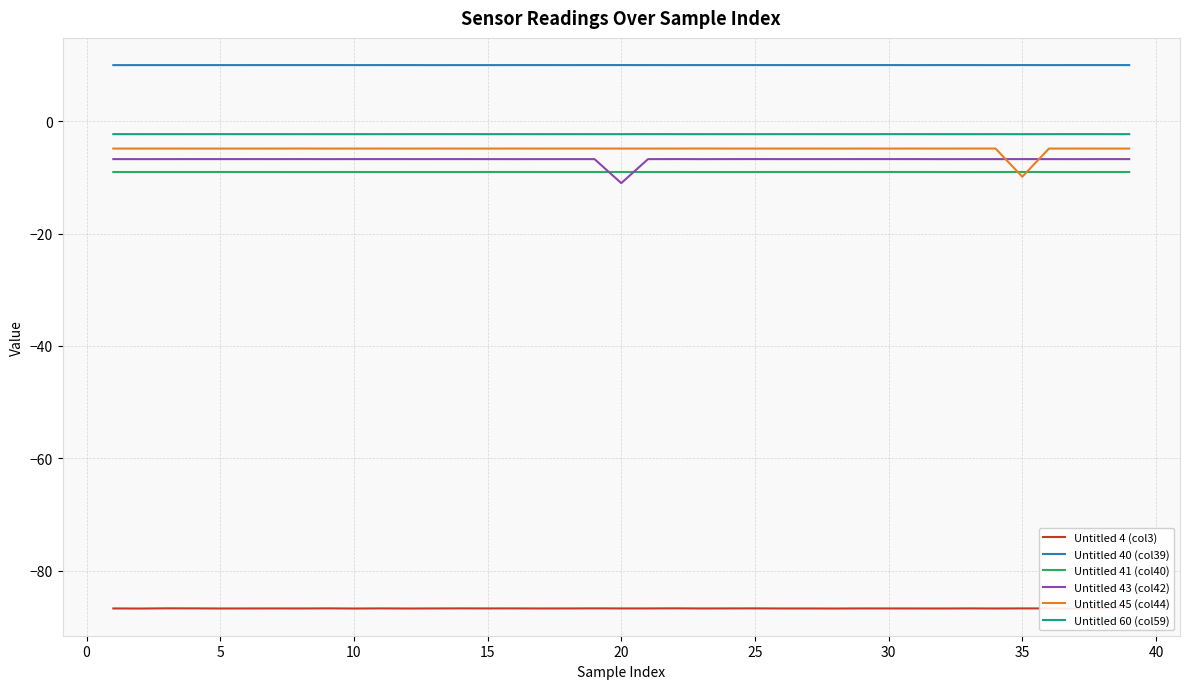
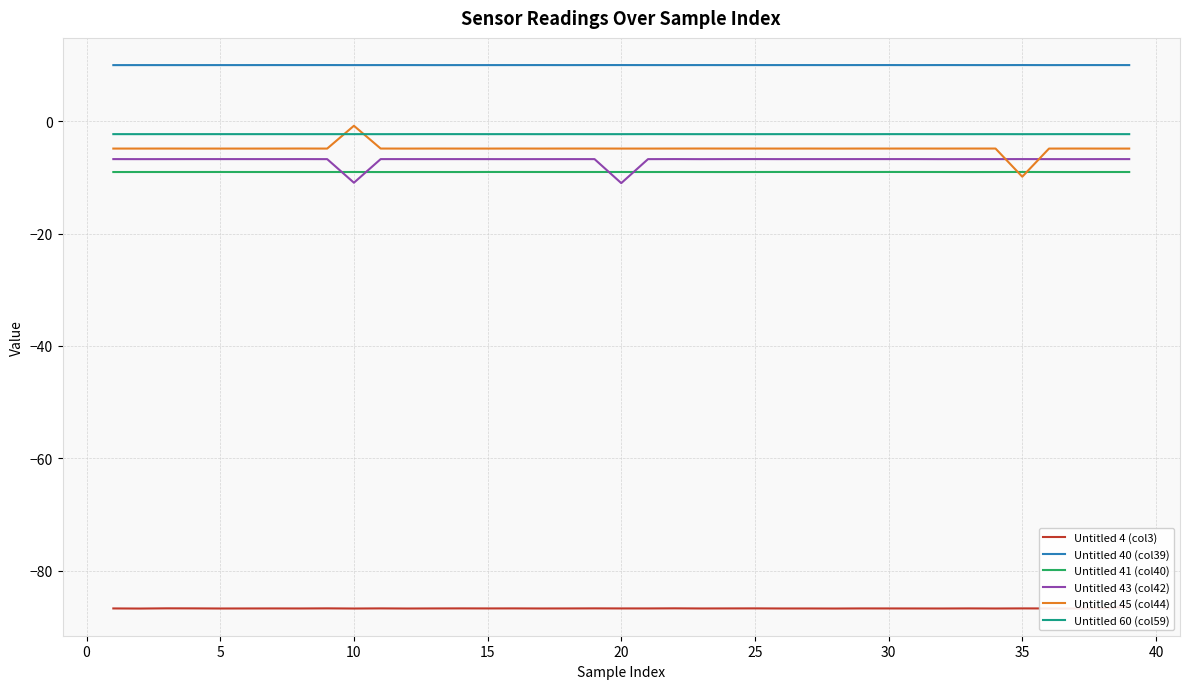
  {
    "Untitled 4 (col3)": {
      "5": -87,
      "10": -87,
      "15": -87,
      "20": -87,
      "25": -87,
      "30": -87,
      "35": -87
    },
    "Untitled 40 (col39)": {
      "5": 10,
      "10": 10,
      "15": 10,
      "20": 10,
      "25": 10,
      "30": 10,
      "35": 10
    },
    "Untitled 43 (col42)": {
      "5": -7,
-     "10": -7,
+     "10": -11,
      "15": -7,
      "20": -11,
      "25": -7,
      "30": -7,
      "35": -7
    },
    "Untitled 45 (col44)": {
      "5": -5,
-     "10": -5,
+     "10": -1,
      "15": -5,
      "20": -5,
      "25": -5,
      "30": -5,
      "35": -10
    }
  }
